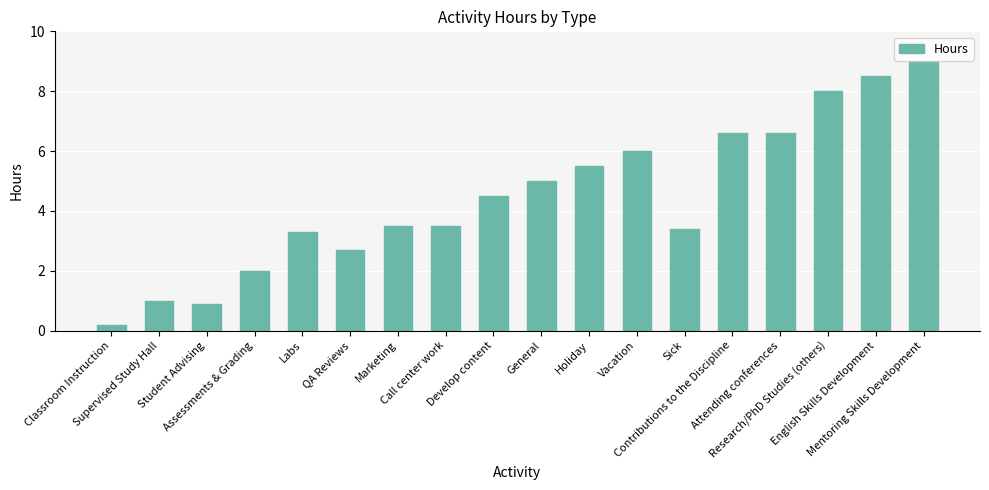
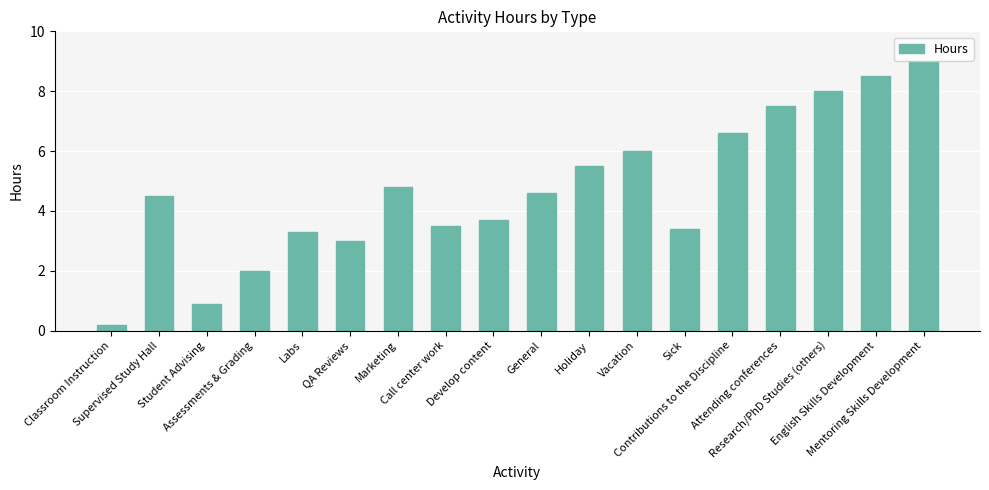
  {
    "Classroom Instruction": 0.2,
-   "Supervised Study Hall": 1.0,
+   "Supervised Study Hall": 4.5,
    "Student Advising": 0.9,
    "Assessments & Grading": 2.0,
    "Labs": 3.3,
-   "QA Reviews": 2.7,
-   "Marketing": 3.5,
+   "QA Reviews": 3.0,
+   "Marketing": 4.8,
    "Call center work": 3.5,
-   "Develop content": 4.5,
-   "General": 5.0,
+   "Develop content": 3.7,
+   "General": 4.6,
    "Holiday": 5.5,
    "Vacation": 6.0,
    "Sick": 3.4,
    "Contributions to the Discipline": 6.6,
-   "Attending conferences": 6.6,
+   "Attending conferences": 7.5,
    "Research/PhD Studies (others)": 8.0,
    "English Skills Development": 8.5,
    "Mentoring Skills Development": 9.0
  }
